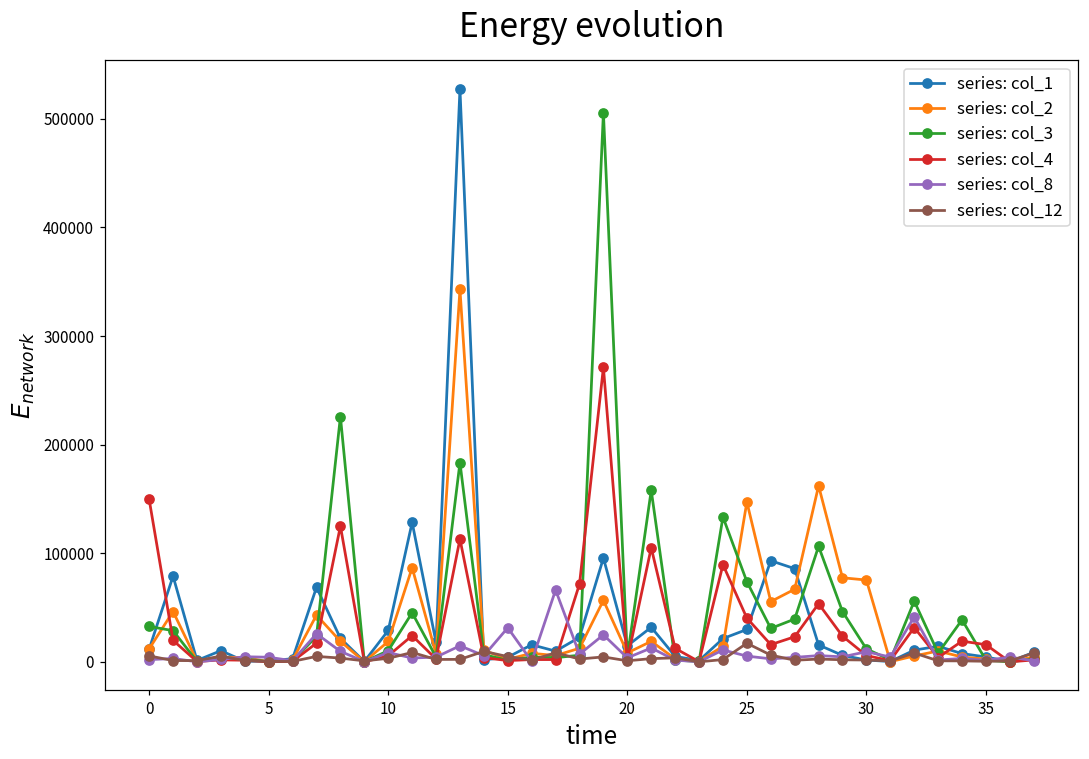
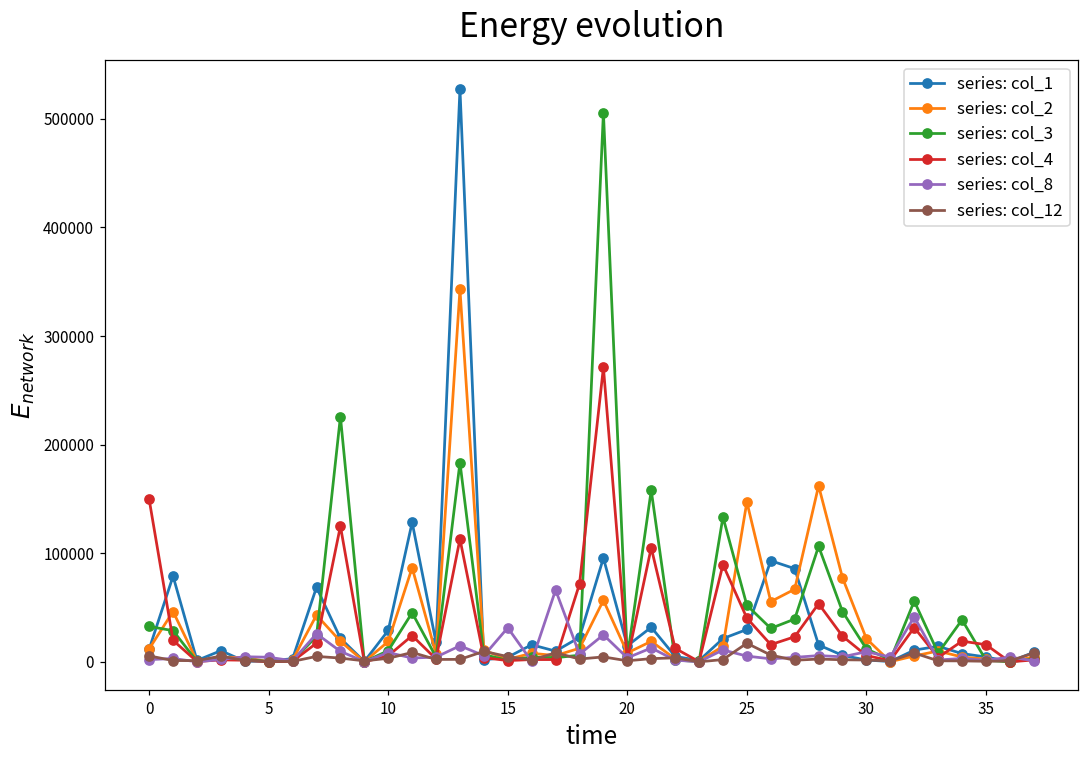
  {
    "series: col_1": {
      "10": 30000,
      "20": 10000,
      "25": 30000
    },
    "series: col_2": {
      "10": 20000,
      "20": 10000,
      "25": 150000,
-     "30": 80000
+     "30": 20000
    },
    "series: col_3": {
      "0": 30000,
-     "25": 70000,
+     "25": 50000,
      "30": 10000
    },
    "series: col_4": {
      "0": 150000,
      "25": 40000,
      "30": 10000,
      "35": 20000
    },
    "series: col_8": {
      "0": 0,
      "5": 0,
      "15": 30000,
      "25": 10000,
      "30": 10000
    },
    "series: col_12": {
      "0": 10000,
      "25": 20000
    }
  }
